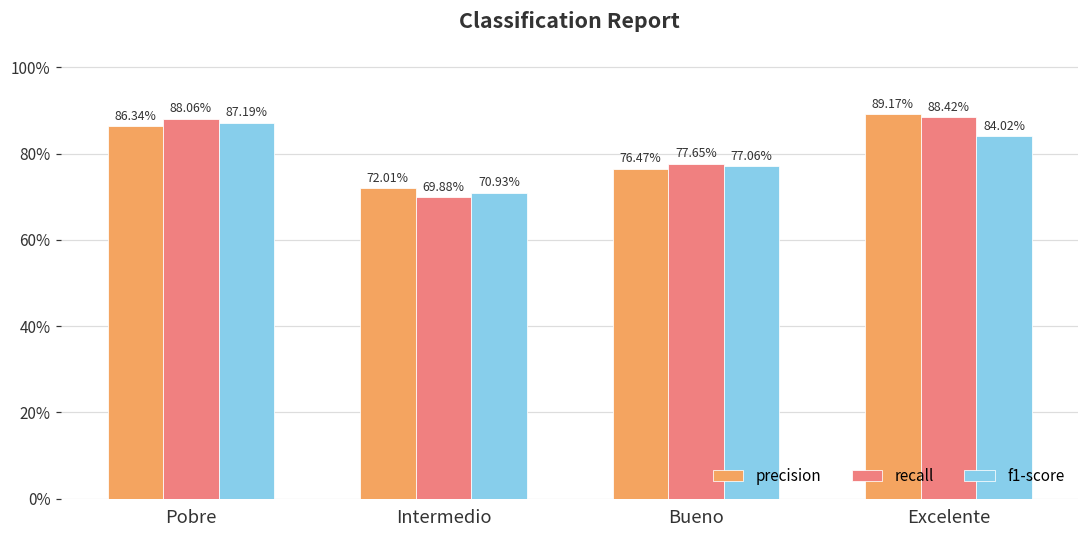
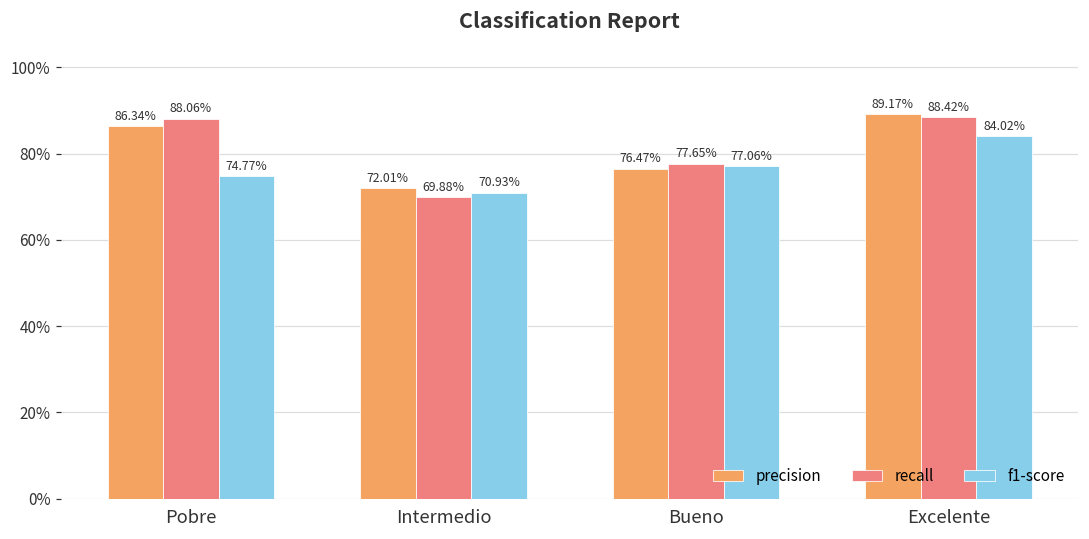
  {
    "f1-score": {
-     "Pobre": "87.19%",
+     "Pobre": "74.77%",
      "Intermedio": "70.93%",
      "Bueno": "77.06%",
      "Excelente": "84.02%"
    }
  }
